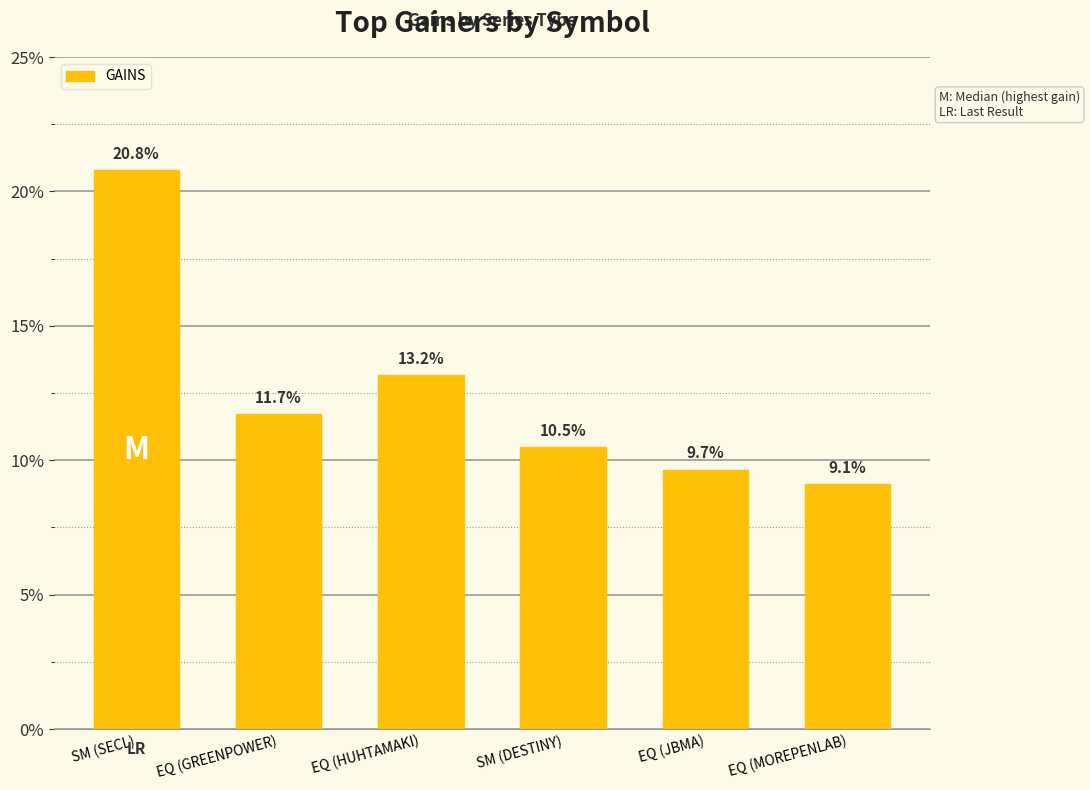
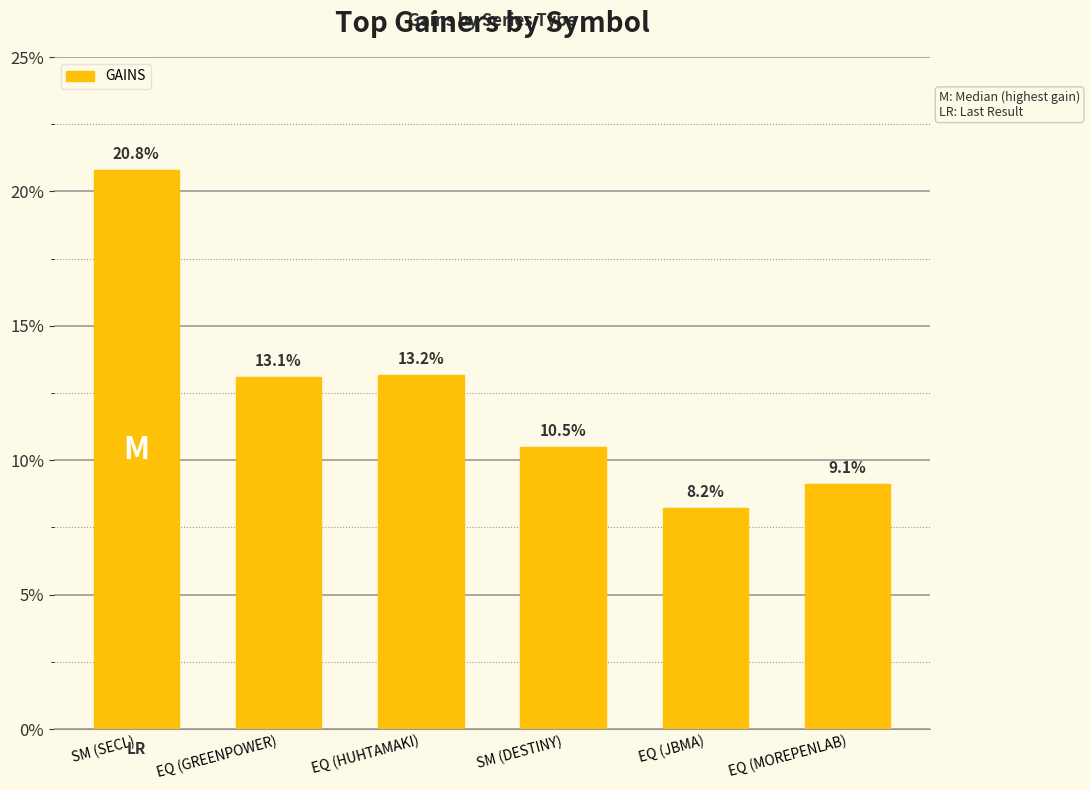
  {
    "SM (SECL)": "20.8%",
-   "EQ (GREENPOWER)": "11.7%",
+   "EQ (GREENPOWER)": "13.1%",
    "EQ (HUHTAMAKI)": "13.2%",
    "SM (DESTINY)": "10.5%",
-   "EQ (JBMA)": "9.7%",
+   "EQ (JBMA)": "8.2%",
    "EQ (MOREPENLAB)": "9.1%"
  }
